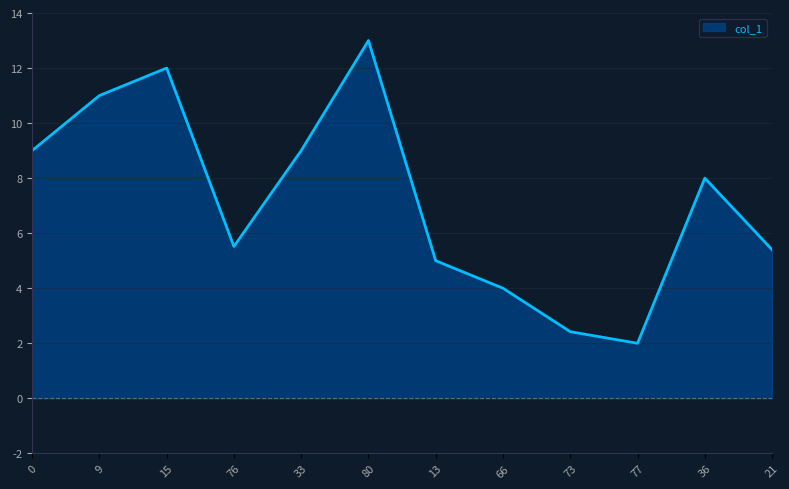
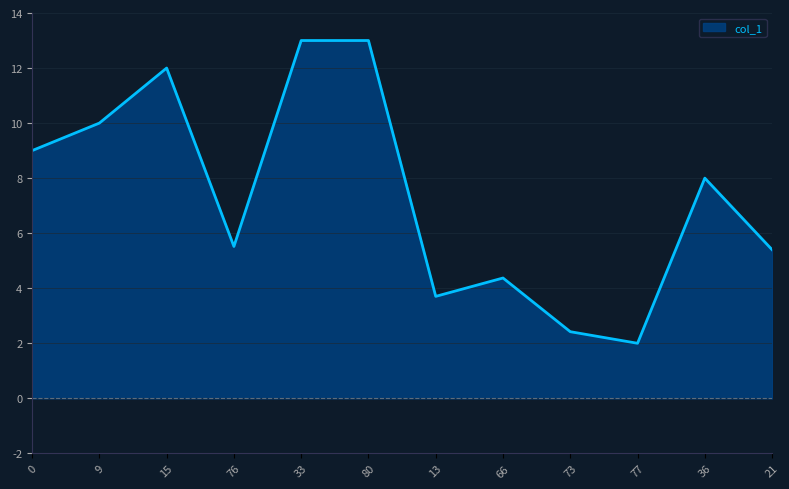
  {
    "0": 9.0,
-   "9": 11,
+   "9": 10,
    "15": 12.0,
    "76": 5.5,
-   "33": 9,
+   "33": 13,
    "80": 13.0,
-   "13": 5.0,
-   "66": 4.0,
+   "13": 3.7,
+   "66": 4.4,
    "73": 2.4,
    "77": 2.0,
    "36": 8.0,
    "21": 5.4
  }
